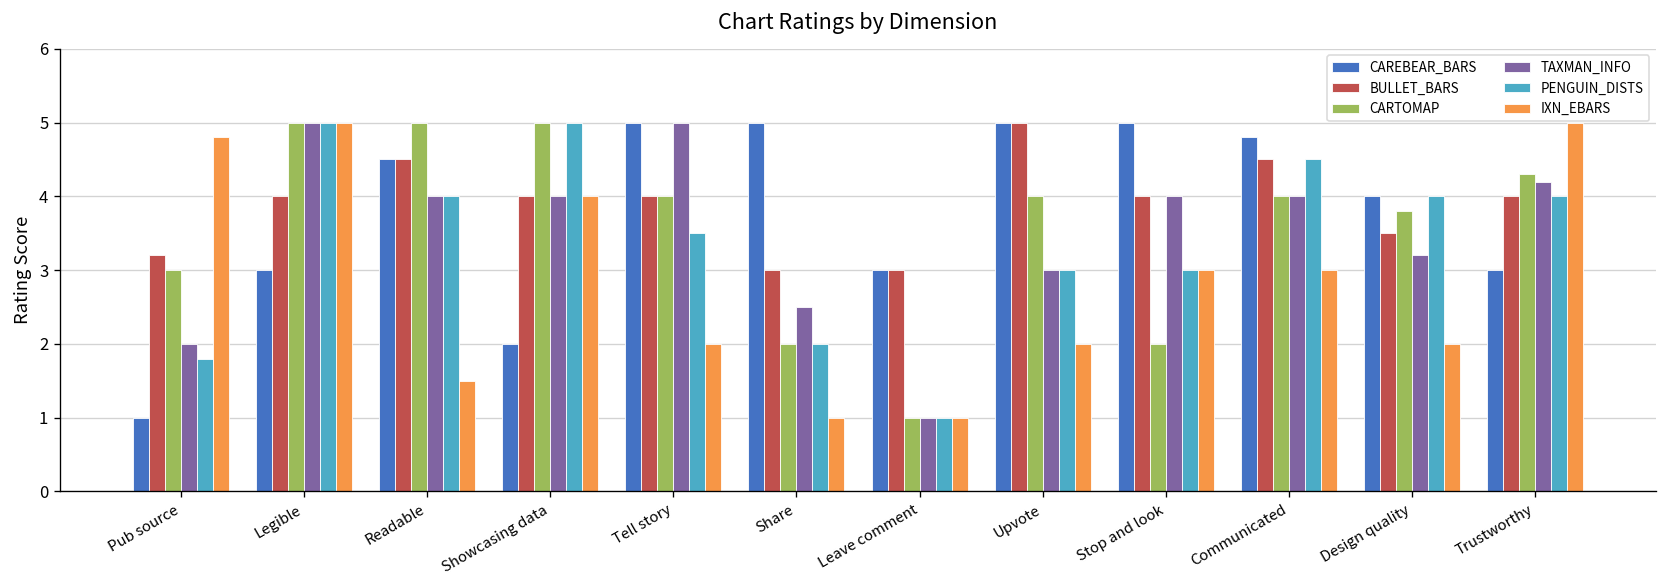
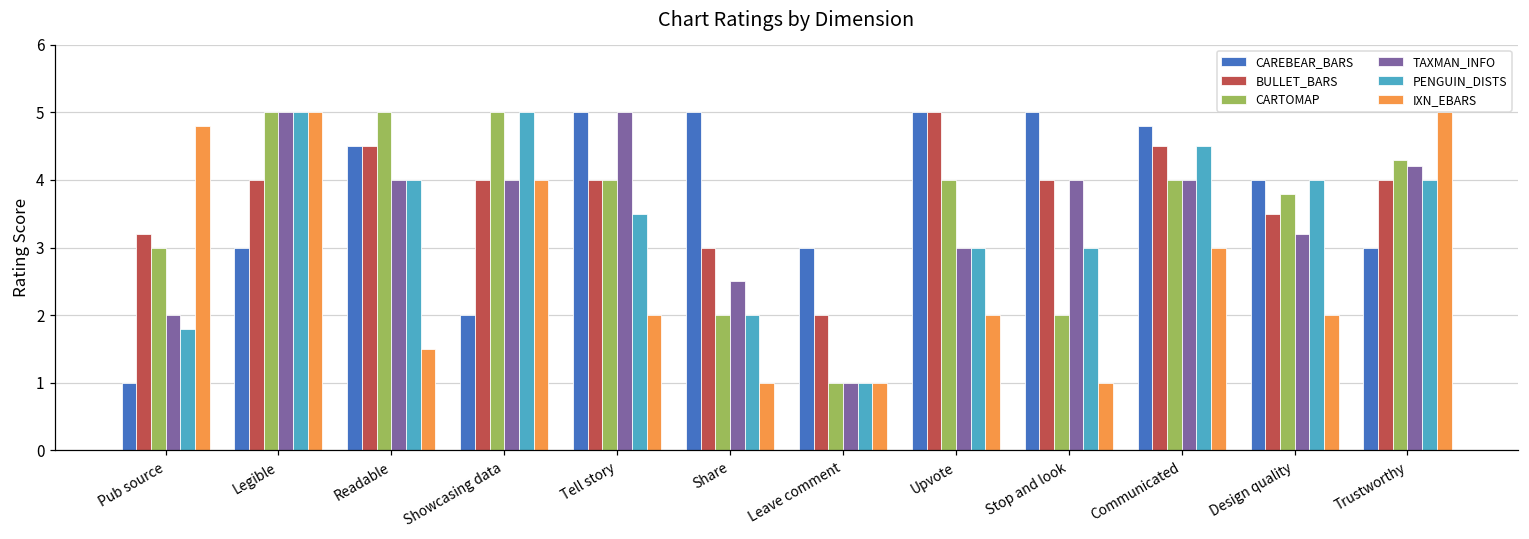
  {
    "BULLET_BARS": {
      "Pub source": 3.2,
      "Legible": 4,
      "Readable": 4.5,
      "Showcasing data": 4,
      "Tell story": 4,
      "Share": 3,
-     "Leave comment": 3,
+     "Leave comment": 2,
      "Upvote": 5,
      "Stop and look": 4,
      "Communicated": 4.5,
      "Design quality": 3.5,
      "Trustworthy": 4
    },
    "CARTOMAP": {
      "Pub source": 3,
      "Legible": 5,
      "Readable": 5,
      "Showcasing data": 5,
      "Tell story": 4,
      "Share": 2,
      "Leave comment": 1,
      "Upvote": 4,
      "Stop and look": 2,
      "Communicated": 4,
      "Design quality": 3.8,
      "Trustworthy": 4.3
    },
    "TAXMAN_INFO": {
      "Pub source": 2,
      "Legible": 5,
      "Readable": 4,
      "Showcasing data": 4,
      "Tell story": 5,
      "Share": 2.5,
      "Leave comment": 1,
      "Upvote": 3,
      "Stop and look": 4,
      "Communicated": 4,
      "Design quality": 3.2,
      "Trustworthy": 4.2
    },
    "IXN_EBARS": {
      "Pub source": 4.8,
      "Legible": 5,
      "Readable": 1.5,
      "Showcasing data": 4,
      "Tell story": 2,
      "Share": 1,
      "Leave comment": 1,
      "Upvote": 2,
-     "Stop and look": 3,
+     "Stop and look": 1,
      "Communicated": 3,
      "Design quality": 2,
      "Trustworthy": 5
    }
  }
